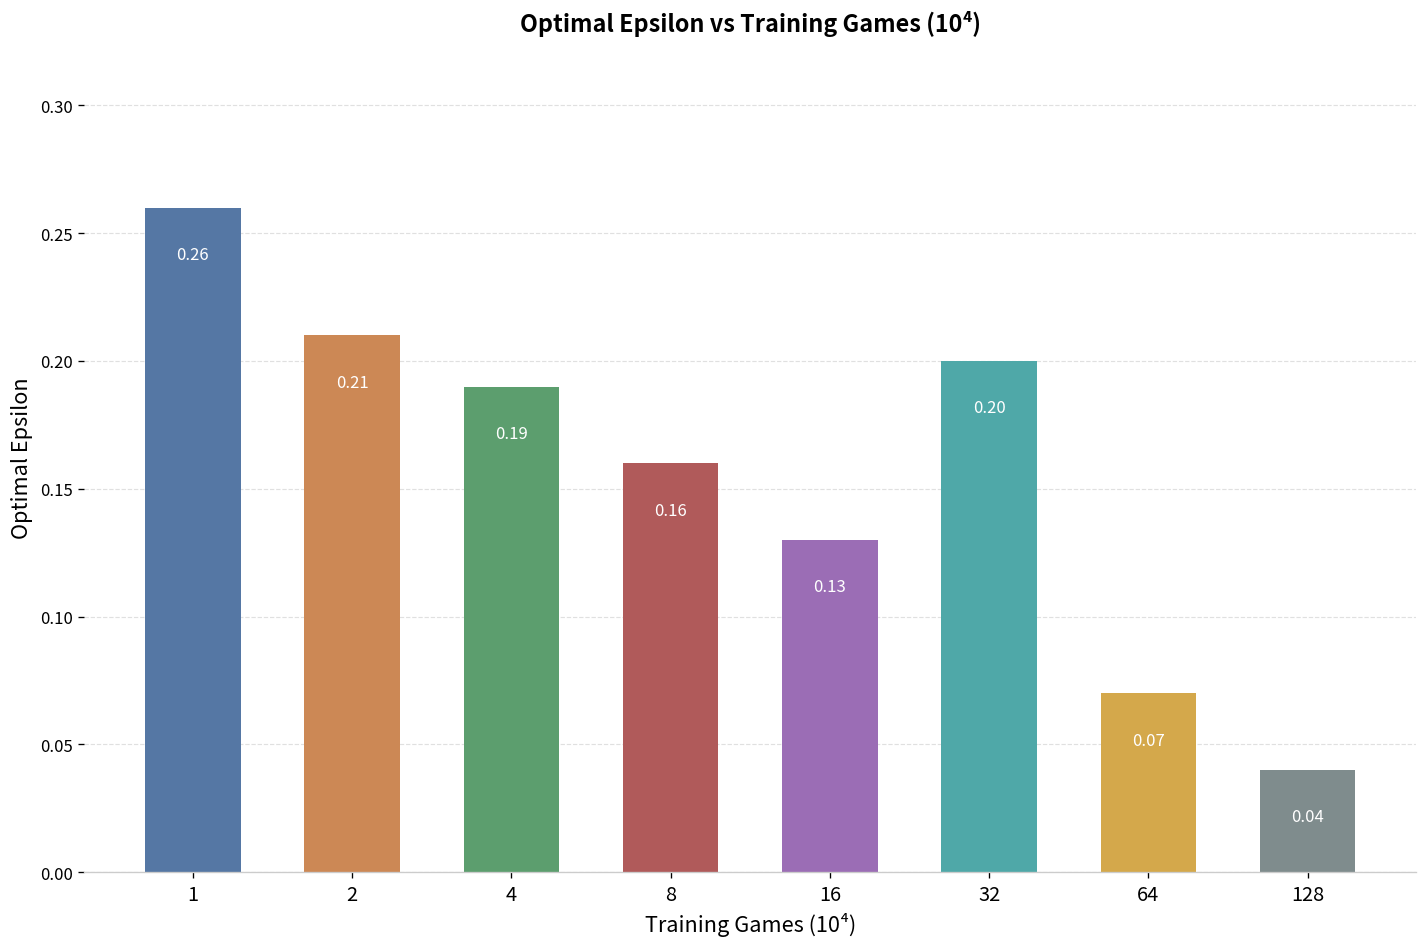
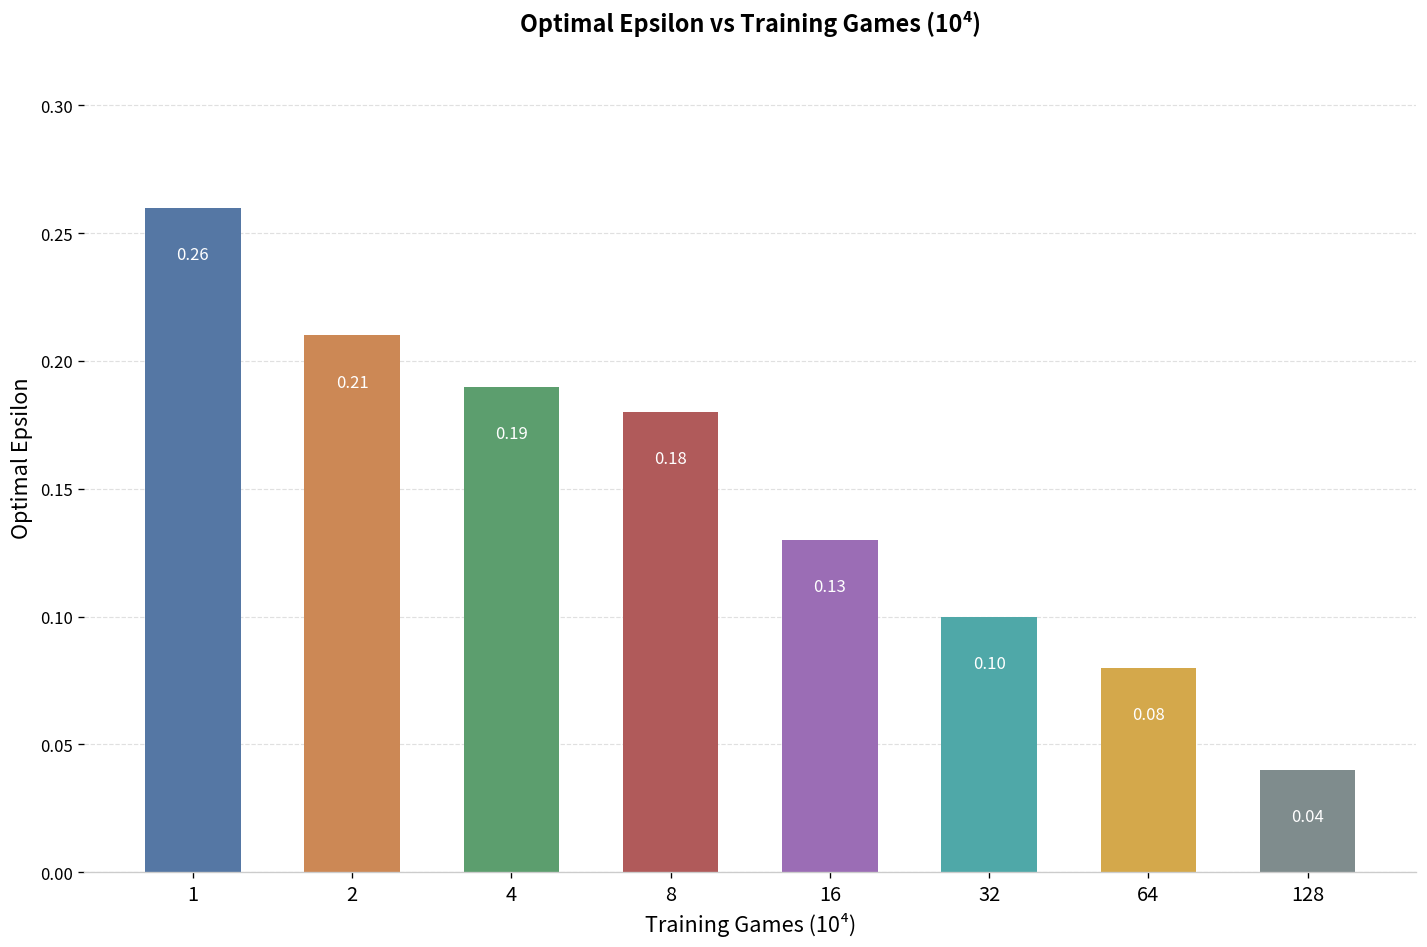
  {
    "1": 0.26,
    "2": 0.21,
    "4": 0.19,
-   "8": 0.16,
+   "8": 0.18,
    "16": 0.13,
-   "32": 0.20,
-   "64": 0.07,
+   "32": 0.10,
+   "64": 0.08,
    "128": 0.04
  }
